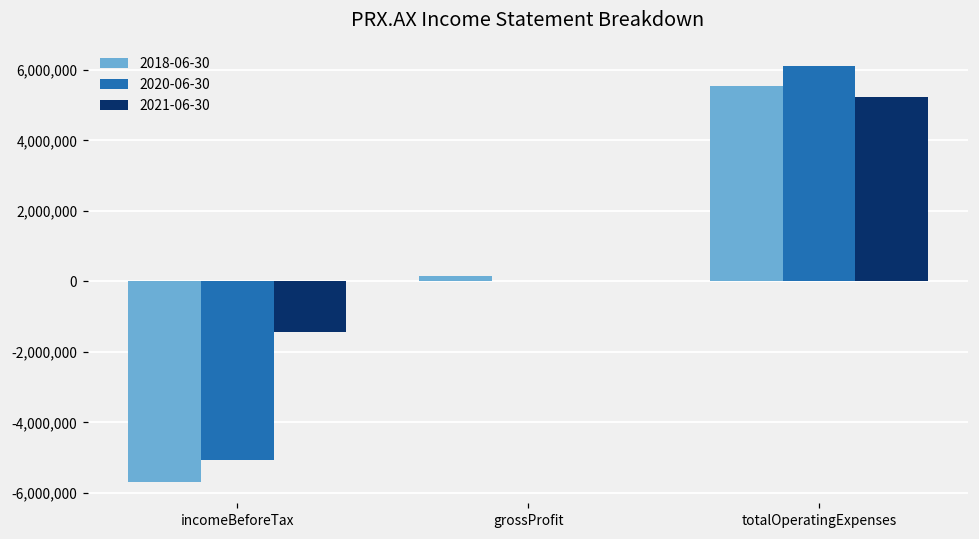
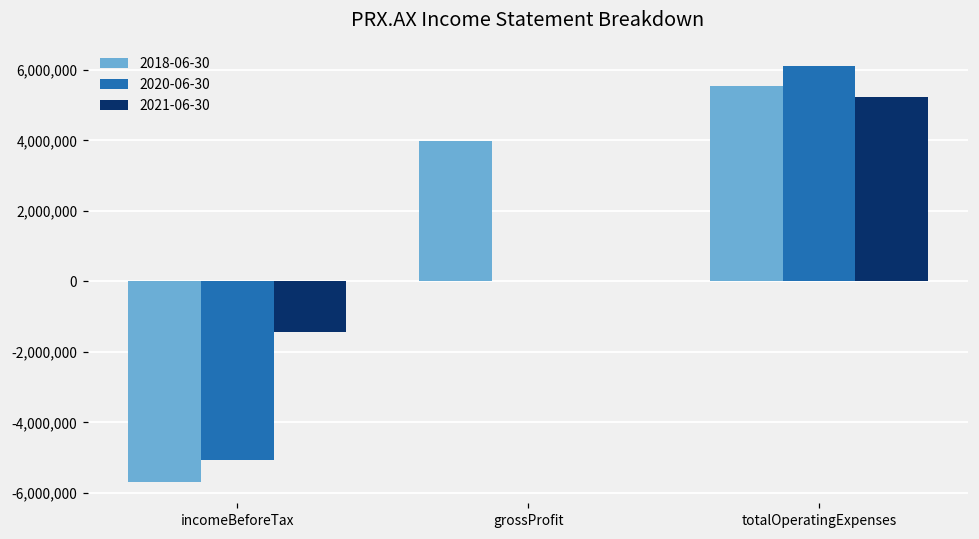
  {
    "2018-06-30": {
      "incomeBeforeTax": "-5,700,000",
-     "grossProfit": "100,000",
+     "grossProfit": "4,000,000",
      "totalOperatingExpenses": "5,500,000"
    },
    "2020-06-30": {
      "incomeBeforeTax": "-5,100,000",
      "grossProfit": "0",
      "totalOperatingExpenses": "6,100,000"
    },
    "2021-06-30": {
      "incomeBeforeTax": "-1,400,000",
      "grossProfit": "0",
      "totalOperatingExpenses": "5,200,000"
    }
  }
